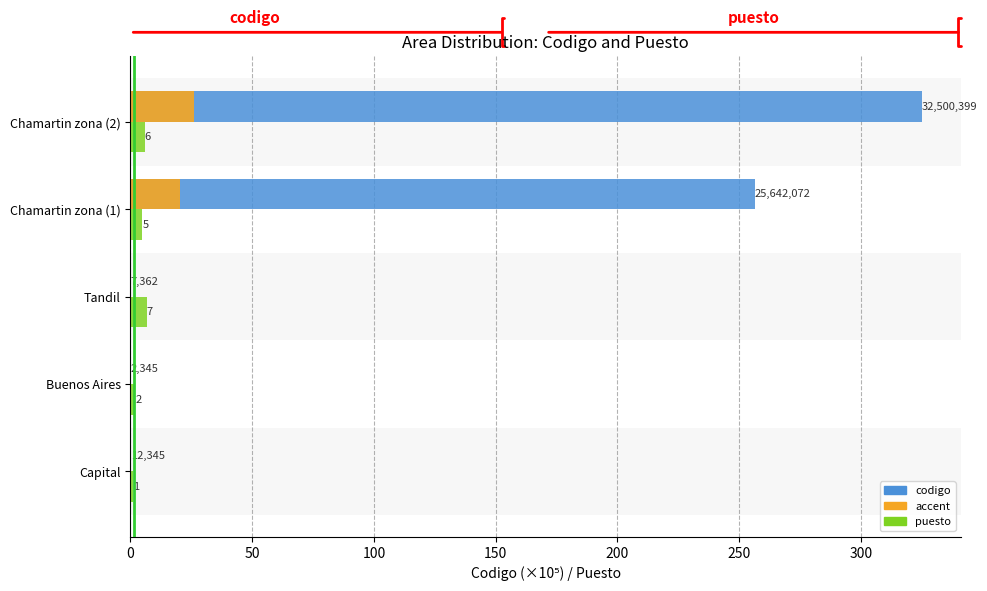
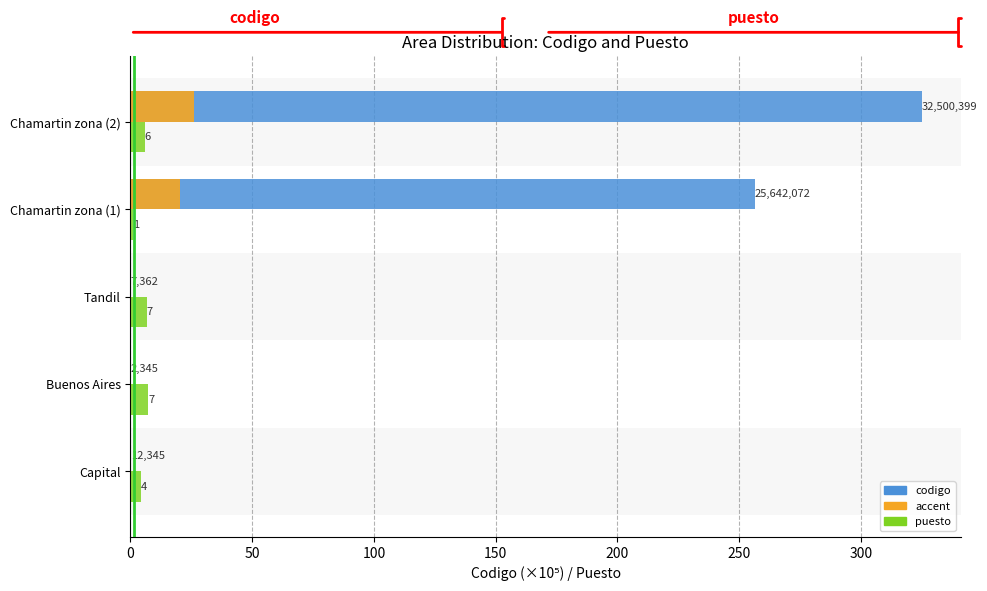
  {
    "puesto": {
      "Chamartin zona (2)": 6,
-     "Chamartin zona (1)": 5,
+     "Chamartin zona (1)": 1,
      "Tandil": 7,
-     "Buenos Aires": 2,
-     "Capital": 1
+     "Buenos Aires": 7,
+     "Capital": 4
    }
  }
